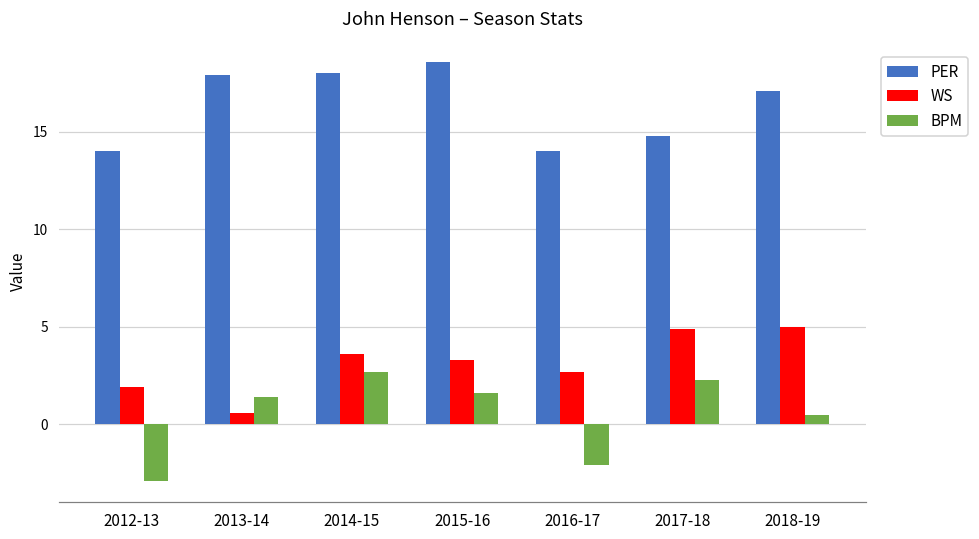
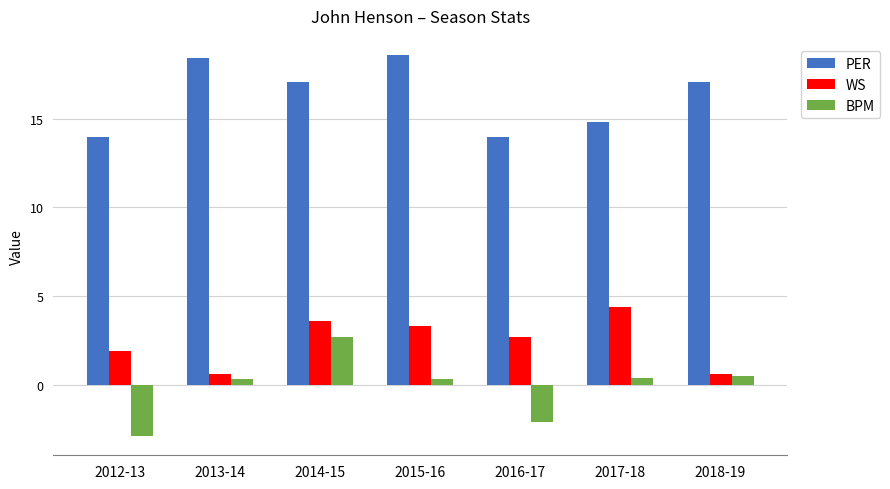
  {
    "PER": {
      "2012-13": 14.0,
-     "2013-14": 17.9,
-     "2014-15": 18.0,
+     "2013-14": 18.4,
+     "2014-15": 17.1,
      "2015-16": 18.6,
      "2016-17": 14.0,
      "2017-18": 14.8,
      "2018-19": 17.1
    },
    "WS": {
      "2012-13": 1.9,
      "2013-14": 0.6,
      "2014-15": 3.6,
      "2015-16": 3.3,
      "2016-17": 2.7,
-     "2017-18": 4.9,
-     "2018-19": 5.0
+     "2017-18": 4.4,
+     "2018-19": 0.6
    },
    "BPM": {
      "2012-13": -2.9,
-     "2013-14": 1.4,
+     "2013-14": 0.3,
      "2014-15": 2.7,
-     "2015-16": 1.6,
+     "2015-16": 0.3,
      "2016-17": -2.1,
-     "2017-18": 2.3,
+     "2017-18": 0.4,
      "2018-19": 0.5
    }
  }
